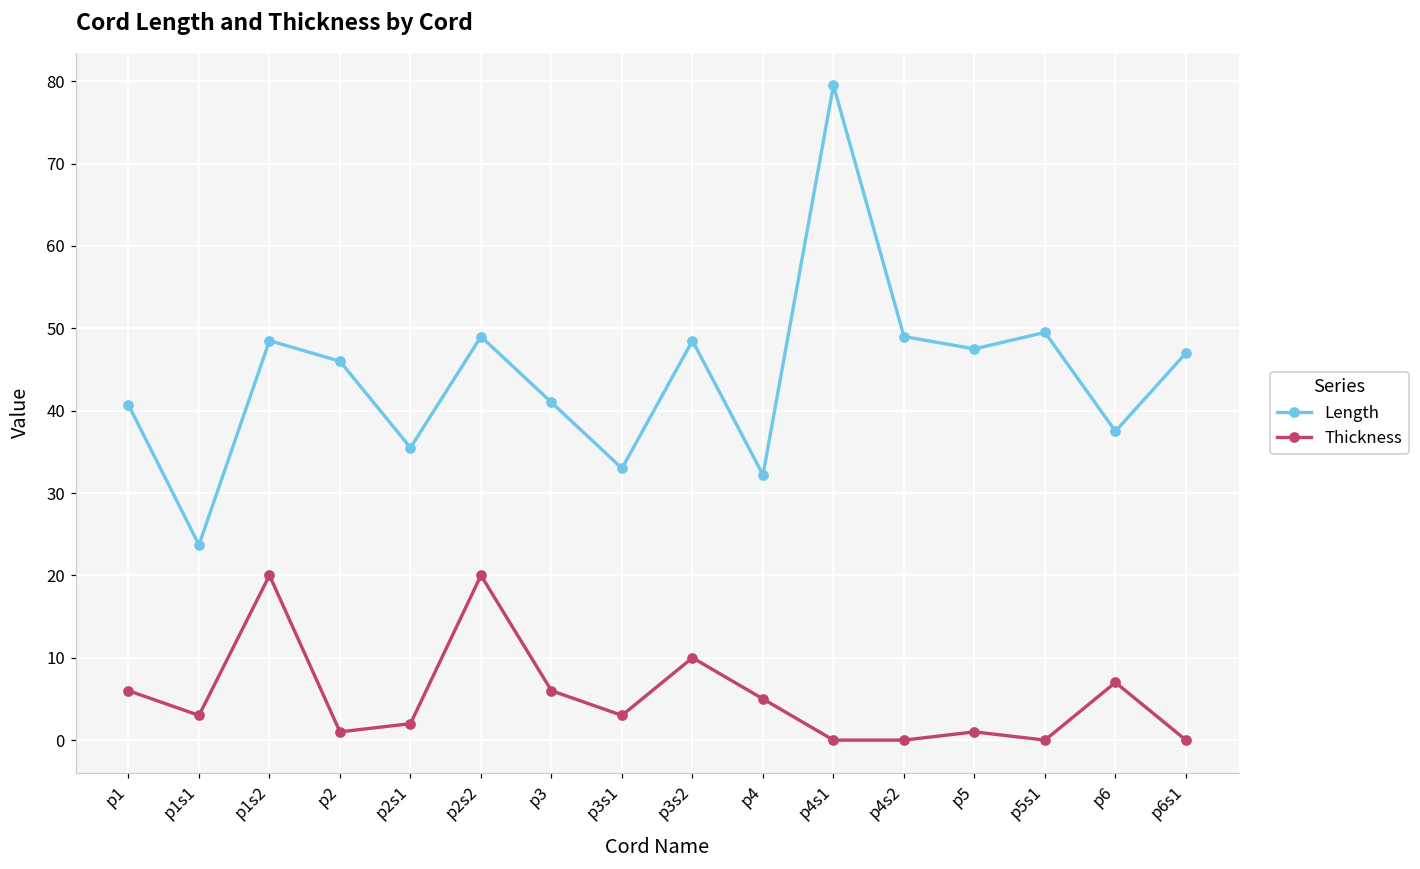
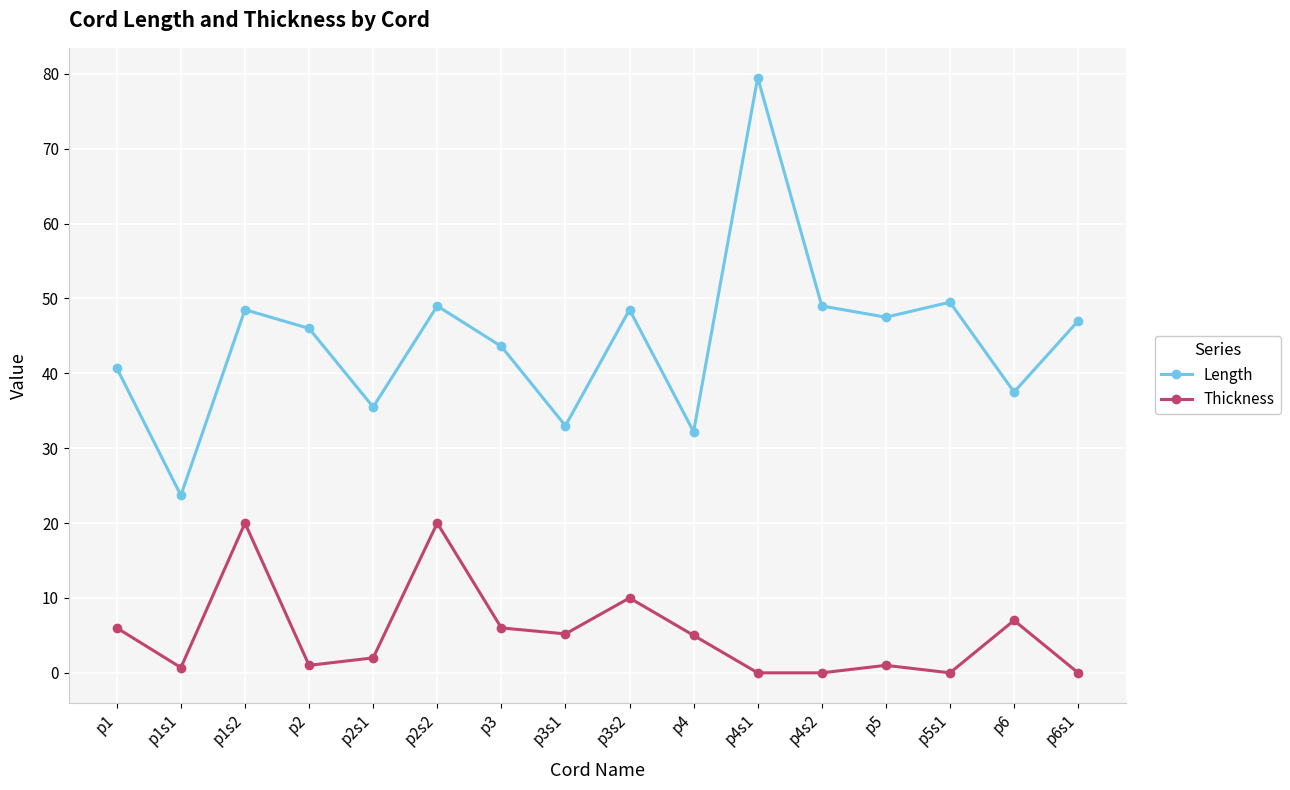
  {
    "Length": {
      "p1": 41,
      "p1s1": 24,
      "p1s2": 49,
      "p2": 46,
      "p2s1": 36,
      "p2s2": 49,
-     "p3": 41,
+     "p3": 44,
      "p3s1": 33,
      "p3s2": 49,
      "p4": 32,
      "p4s1": 80,
      "p4s2": 49,
      "p5": 48,
      "p5s1": 50,
      "p6": 38,
      "p6s1": 47
    },
    "Thickness": {
      "p1": 6,
-     "p1s1": 3,
+     "p1s1": 1,
      "p1s2": 20,
      "p2": 1,
      "p2s1": 2,
      "p2s2": 20,
      "p3": 6,
-     "p3s1": 3,
+     "p3s1": 5,
      "p3s2": 10,
      "p4": 5,
      "p4s1": 0,
      "p4s2": 0,
      "p5": 1,
      "p5s1": 0,
      "p6": 7,
      "p6s1": 0
    }
  }
